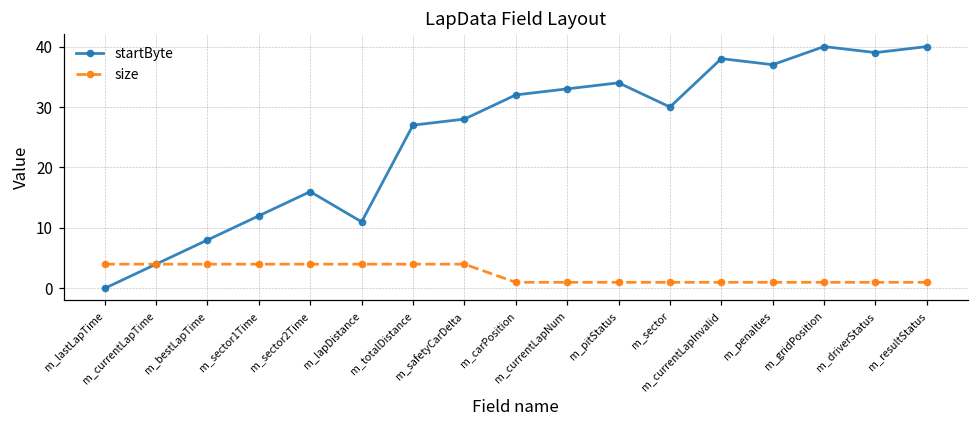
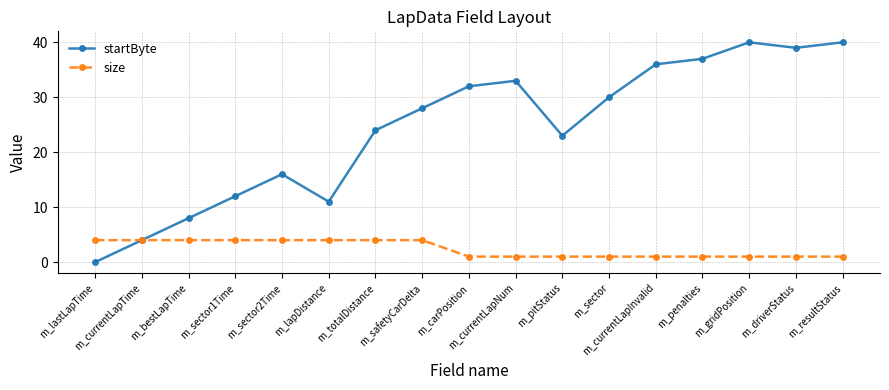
  {
    "startByte": {
      "m_lastLapTime": 0,
      "m_bestLapTime": 8,
      "m_sector1Time": 12,
      "m_sector2Time": 16,
      "m_lapDistance": 11,
-     "m_totalDistance": 27,
+     "m_totalDistance": 24,
      "m_safetyCarDelta": 28,
      "m_carPosition": 32,
      "m_currentLapNum": 33,
-     "m_pitStatus": 34,
+     "m_pitStatus": 23,
      "m_sector": 30,
-     "m_currentLapInvalid": 38,
+     "m_currentLapInvalid": 36,
      "m_penalties": 37,
      "m_gridPosition": 40,
      "m_driverStatus": 39,
      "m_resultStatus": 40
    },
    "size": {
      "m_lastLapTime": 4,
      "m_bestLapTime": 4,
      "m_sector1Time": 4,
      "m_sector2Time": 4,
      "m_lapDistance": 4,
      "m_totalDistance": 4,
      "m_safetyCarDelta": 4,
      "m_carPosition": 1,
      "m_currentLapNum": 1,
      "m_pitStatus": 1,
      "m_sector": 1,
      "m_currentLapInvalid": 1,
      "m_penalties": 1,
      "m_gridPosition": 1,
      "m_driverStatus": 1,
      "m_resultStatus": 1
    }
  }
